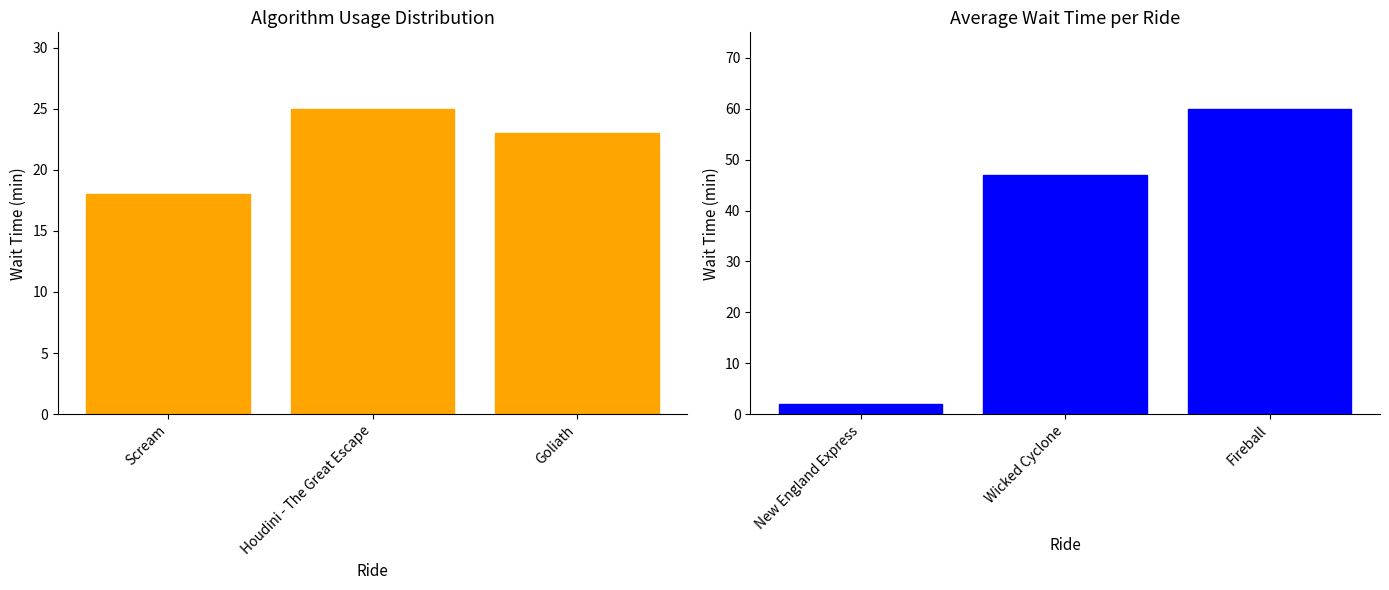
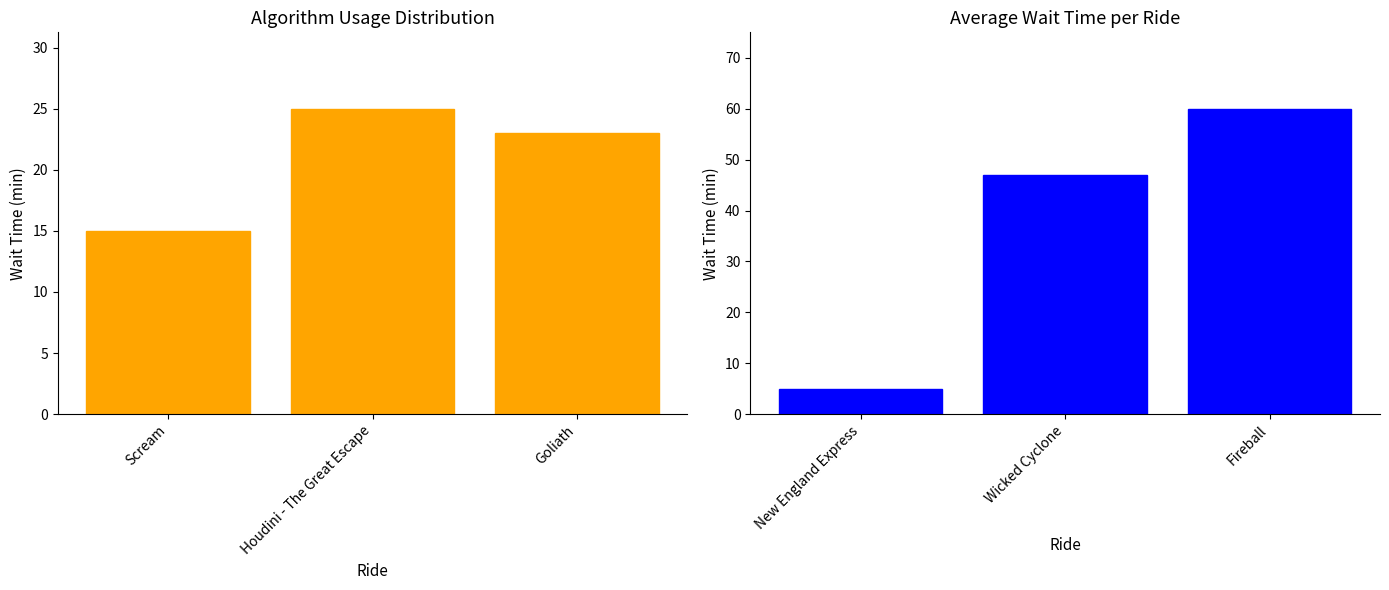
  {
    "Algorithm Usage Distribution": {
-     "Scream": 18,
+     "Scream": 15,
      "Houdini - The Great Escape": 25,
      "Goliath": 23
    },
    "Average Wait Time per Ride": {
-     "New England Express": 2,
+     "New England Express": 5,
      "Wicked Cyclone": 47,
      "Fireball": 60
    }
  }
